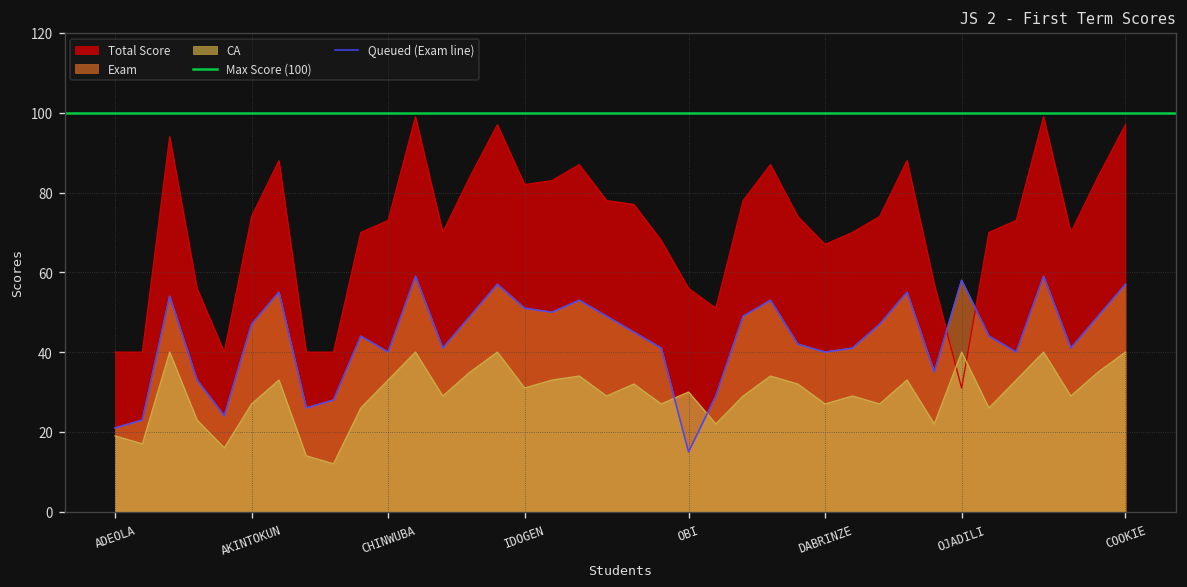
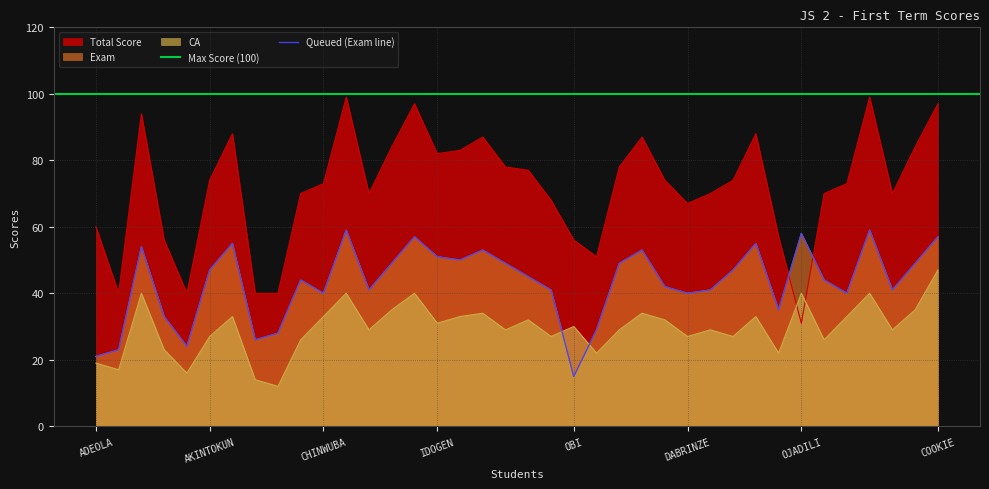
  {
    "Total Score": {
-     "ADEOLA": 40,
+     "ADEOLA": 60,
      "AKINTOKUN": 74,
      "CHINWUBA": 73,
      "IDOGEN": 82,
      "OBI": 56,
      "DABRINZE": 67,
      "OJADILI": 31,
      "COOKIE": 97
    },
    "Exam": {
      "ADEOLA": 21,
      "AKINTOKUN": 47,
      "CHINWUBA": 40,
      "IDOGEN": 51,
      "OBI": 15,
      "DABRINZE": 40,
      "OJADILI": 58,
      "COOKIE": 57
    },
    "CA": {
      "ADEOLA": 19,
      "AKINTOKUN": 27,
      "CHINWUBA": 33,
      "IDOGEN": 31,
      "OBI": 30,
      "DABRINZE": 27,
      "OJADILI": 40,
-     "COOKIE": 40
+     "COOKIE": 47
    }
  }
